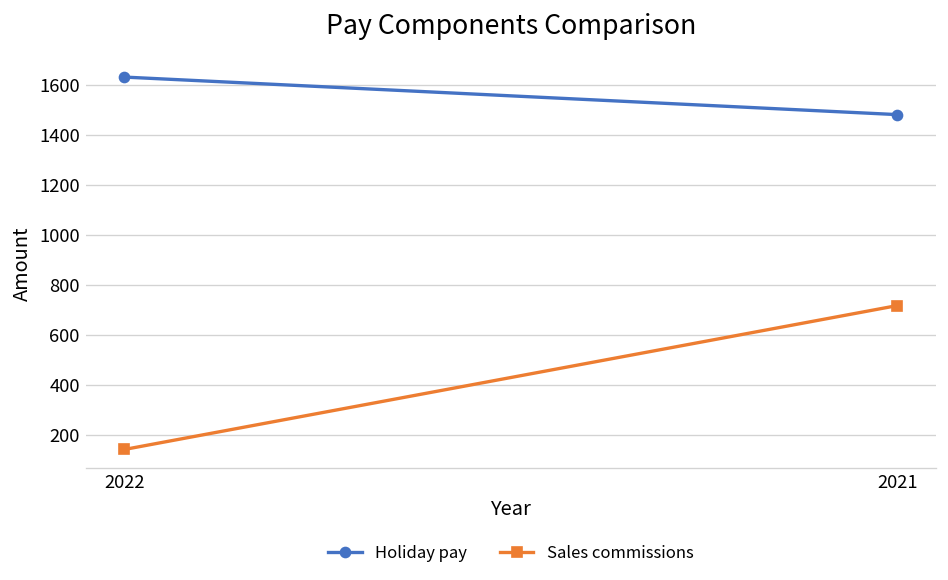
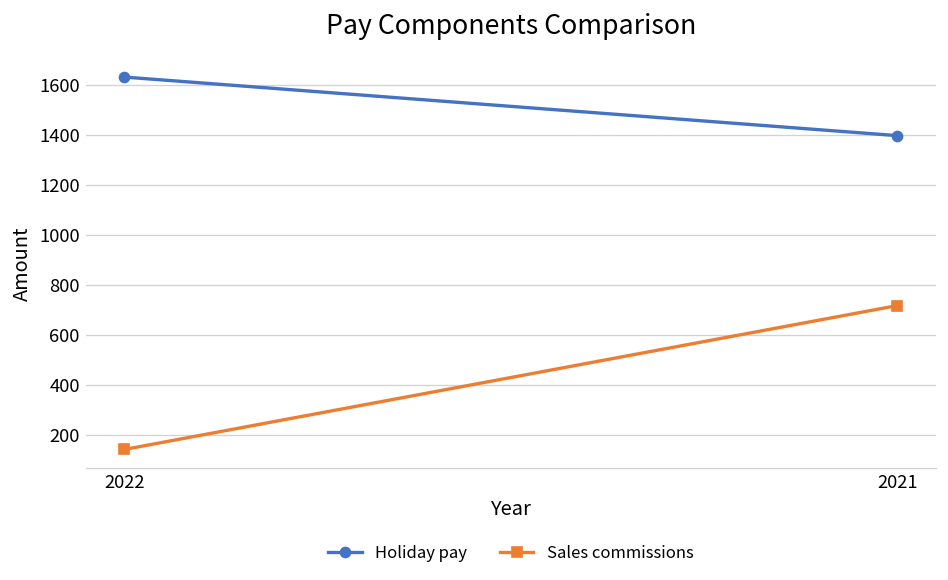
  {
    "Holiday pay": {
      "2022": 1630,
-     "2021": 1480
+     "2021": 1400
    },
    "Sales commissions": {
      "2022": 140,
      "2021": 720
    }
  }
